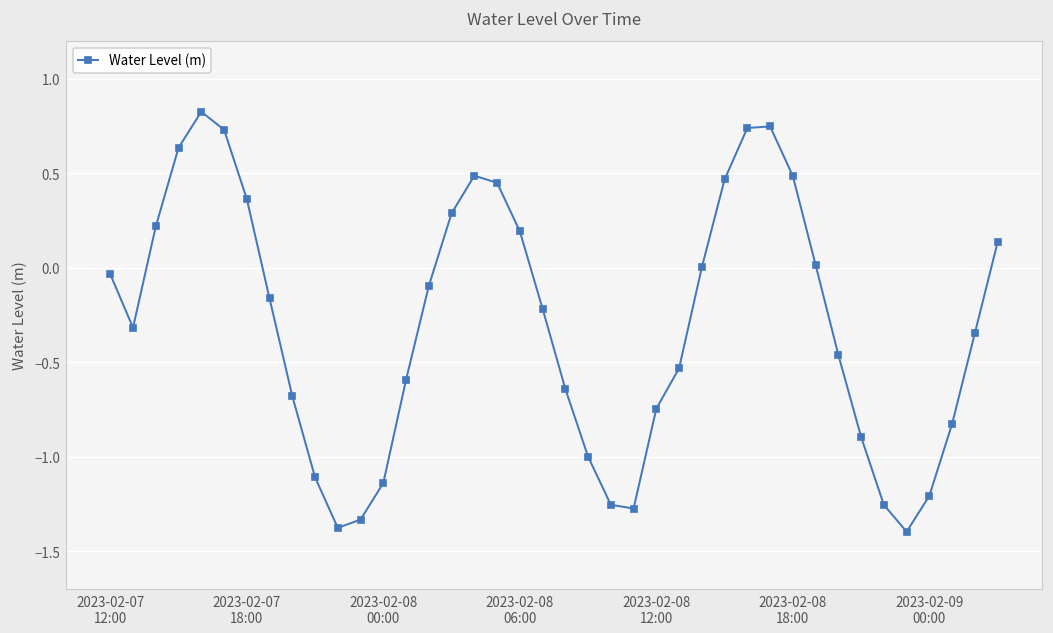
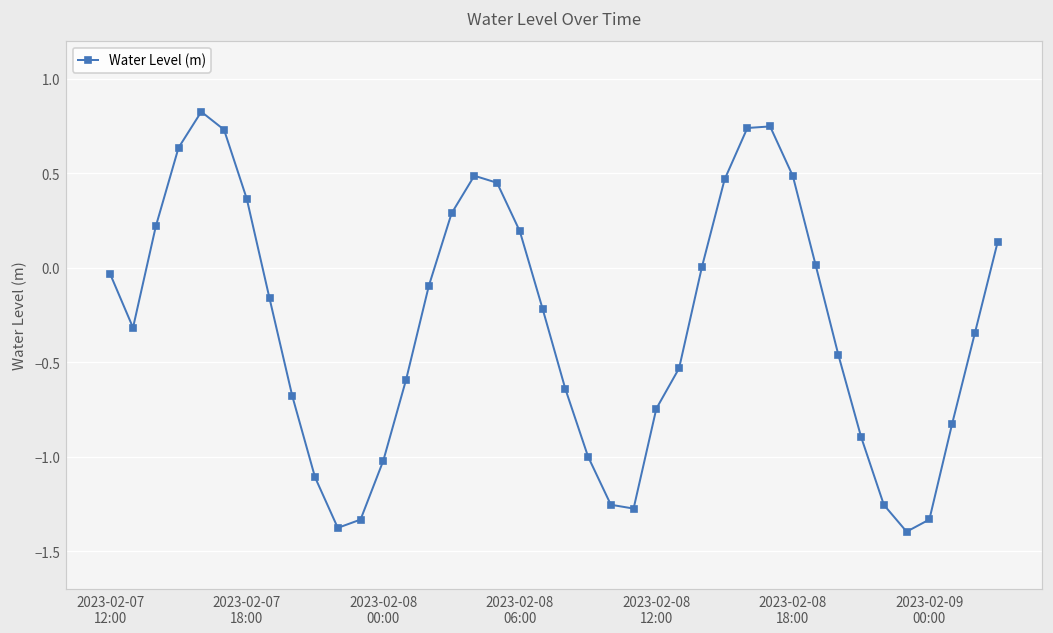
  {
    "2023-02-07 12:00": -0.03,
    "2023-02-07 18:00": 0.36,
-   "2023-02-08 00:00": -1.14,
+   "2023-02-08 00:00": -1.02,
    "2023-02-08 06:00": 0.19,
    "2023-02-08 12:00": -0.74,
    "2023-02-08 18:00": 0.48,
-   "2023-02-09 00:00": -1.21
+   "2023-02-09 00:00": -1.33
  }
